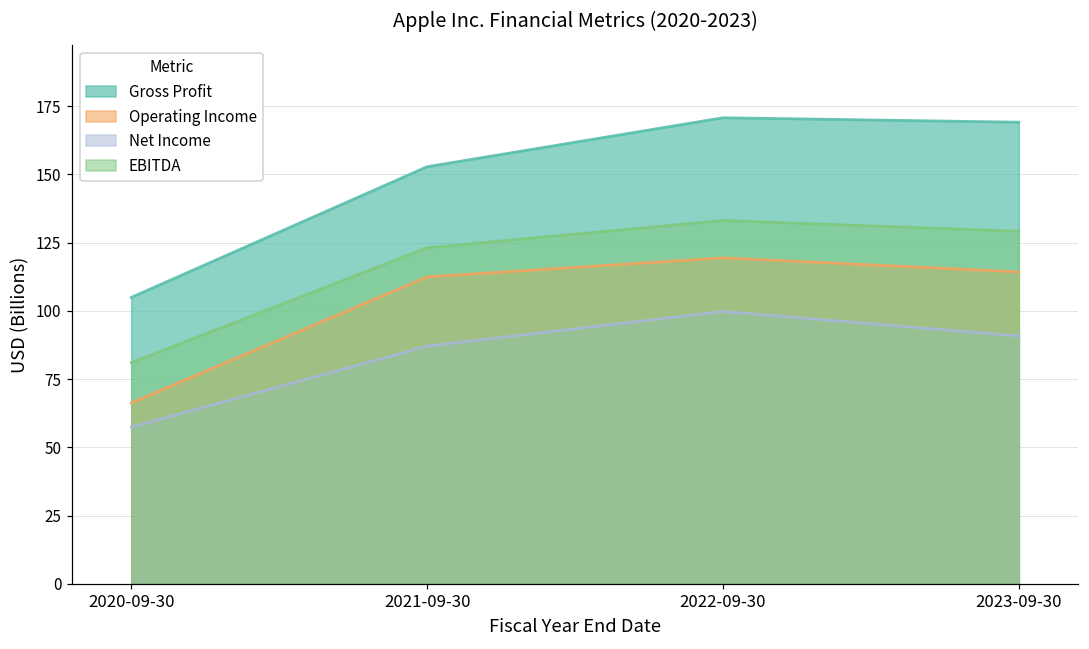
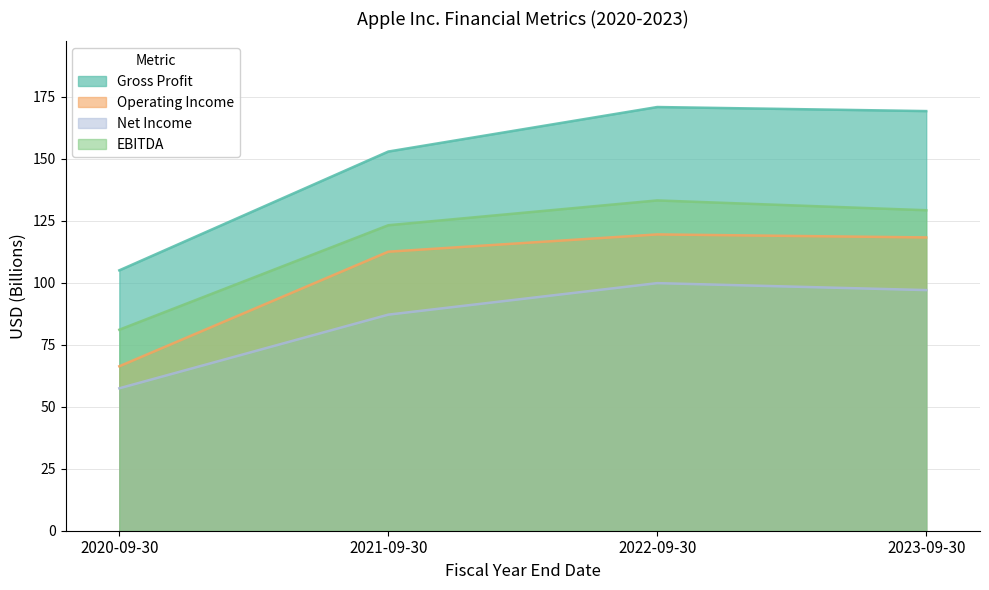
  {
    "Operating Income": {
      "2020-09-30": 66,
      "2021-09-30": 112,
      "2022-09-30": 119,
-     "2023-09-30": 114
+     "2023-09-30": 118
    },
    "Net Income": {
      "2020-09-30": 57,
      "2021-09-30": 87,
      "2022-09-30": 100,
-     "2023-09-30": 91
+     "2023-09-30": 97
    }
  }
